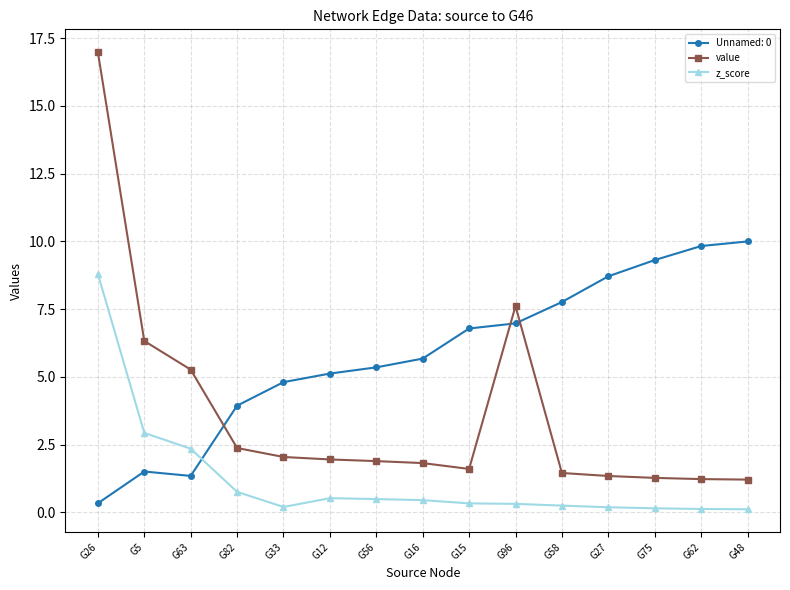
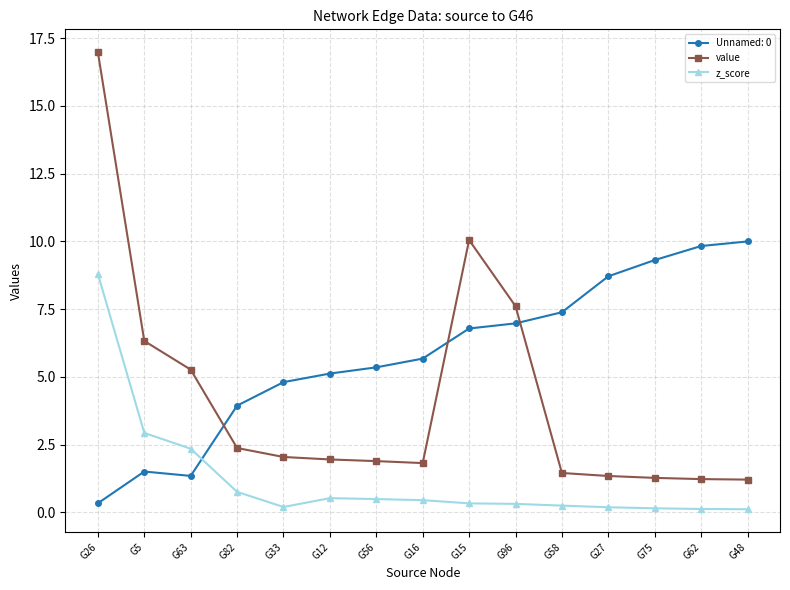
  {
    "Unnamed: 0": {
      "G26": 0.3,
      "G5": 1.5,
      "G63": 1.3,
      "G82": 3.9,
      "G33": 4.8,
      "G12": 5.1,
      "G56": 5.4,
      "G16": 5.7,
      "G15": 6.8,
      "G96": 7.0,
-     "G58": 7.8,
+     "G58": 7.4,
      "G27": 8.7,
      "G75": 9.3,
      "G62": 9.8,
      "G48": 10.0
    },
    "value": {
      "G26": 17.0,
      "G5": 6.3,
      "G63": 5.3,
      "G82": 2.4,
      "G33": 2.0,
      "G12": 2.0,
      "G56": 1.9,
      "G16": 1.8,
-     "G15": 1.6,
+     "G15": 10.1,
      "G96": 7.6,
      "G58": 1.5,
      "G27": 1.3,
      "G75": 1.3,
      "G62": 1.2,
      "G48": 1.2
    },
    "z_score": {
      "G26": 8.8,
      "G5": 2.9,
      "G63": 2.4,
      "G82": 0.8,
      "G33": 0.2,
      "G12": 0.5,
      "G56": 0.5,
      "G16": 0.5,
      "G15": 0.3,
      "G96": 0.3,
      "G58": 0.3,
      "G27": 0.2,
      "G75": 0.2,
      "G62": 0.1,
      "G48": 0.1
    }
  }
